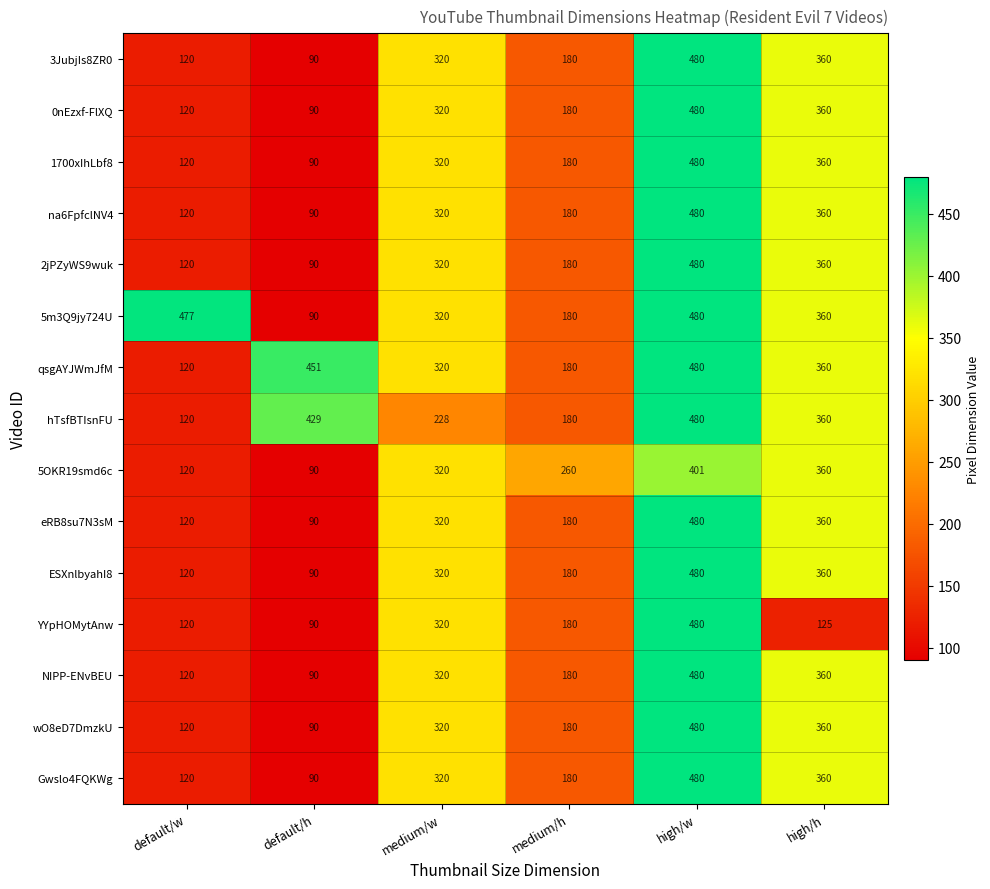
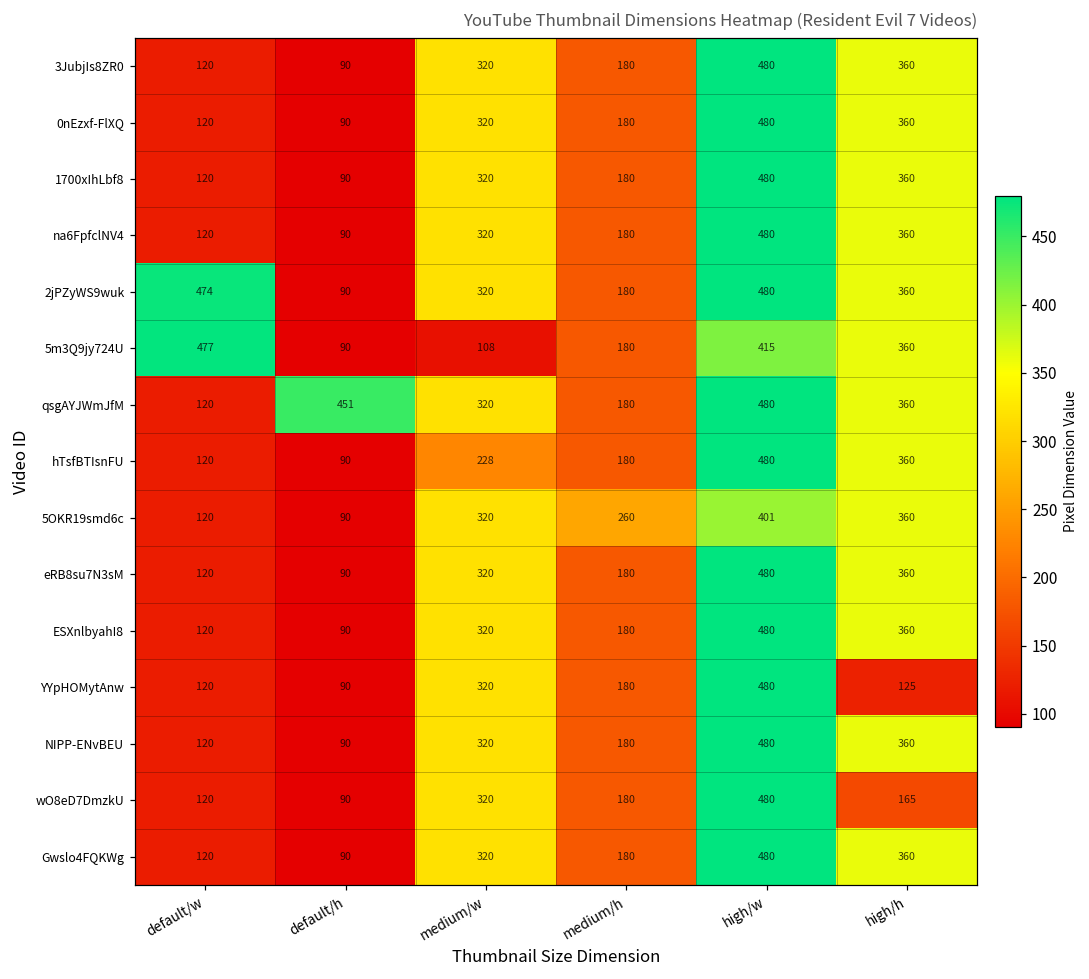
  {
    "3JubjIs8ZR0": {
      "default/w": 120,
      "default/h": 90,
      "medium/w": 320,
      "medium/h": 180,
      "high/w": 480,
      "high/h": 360
    },
    "0nEzxf-FlXQ": {
      "default/w": 120,
      "default/h": 90,
      "medium/w": 320,
      "medium/h": 180,
      "high/w": 480,
      "high/h": 360
    },
    "1700xIhLbf8": {
      "default/w": 120,
      "default/h": 90,
      "medium/w": 320,
      "medium/h": 180,
      "high/w": 480,
      "high/h": 360
    },
    "na6FpfclNV4": {
      "default/w": 120,
      "default/h": 90,
      "medium/w": 320,
      "medium/h": 180,
      "high/w": 480,
      "high/h": 360
    },
    "2jPZyWS9wuk": {
-     "default/w": 120,
+     "default/w": 474,
      "default/h": 90,
      "medium/w": 320,
      "medium/h": 180,
      "high/w": 480,
      "high/h": 360
    },
    "5m3Q9jy724U": {
      "default/w": 477,
      "default/h": 90,
-     "medium/w": 320,
+     "medium/w": 108,
      "medium/h": 180,
-     "high/w": 480,
+     "high/w": 415,
      "high/h": 360
    },
    "qsgAYJWmJfM": {
      "default/w": 120,
      "default/h": 451,
      "medium/w": 320,
      "medium/h": 180,
      "high/w": 480,
      "high/h": 360
    },
    "hTsfBTIsnFU": {
      "default/w": 120,
-     "default/h": 429,
+     "default/h": 90,
      "medium/w": 228,
      "medium/h": 180,
      "high/w": 480,
      "high/h": 360
    },
    "5OKR19smd6c": {
      "default/w": 120,
      "default/h": 90,
      "medium/w": 320,
      "medium/h": 260,
      "high/w": 401,
      "high/h": 360
    },
    "eRB8su7N3sM": {
      "default/w": 120,
      "default/h": 90,
      "medium/w": 320,
      "medium/h": 180,
      "high/w": 480,
      "high/h": 360
    },
    "ESXnlbyahI8": {
      "default/w": 120,
      "default/h": 90,
      "medium/w": 320,
      "medium/h": 180,
      "high/w": 480,
      "high/h": 360
    },
    "YYpHOMytAnw": {
      "default/w": 120,
      "default/h": 90,
      "medium/w": 320,
      "medium/h": 180,
      "high/w": 480,
      "high/h": 125
    },
    "NIPP-ENvBEU": {
      "default/w": 120,
      "default/h": 90,
      "medium/w": 320,
      "medium/h": 180,
      "high/w": 480,
      "high/h": 360
    },
    "wO8eD7DmzkU": {
      "default/w": 120,
      "default/h": 90,
      "medium/w": 320,
      "medium/h": 180,
      "high/w": 480,
-     "high/h": 360
+     "high/h": 165
    },
    "Gwslo4FQKWg": {
      "default/w": 120,
      "default/h": 90,
      "medium/w": 320,
      "medium/h": 180,
      "high/w": 480,
      "high/h": 360
    }
  }
